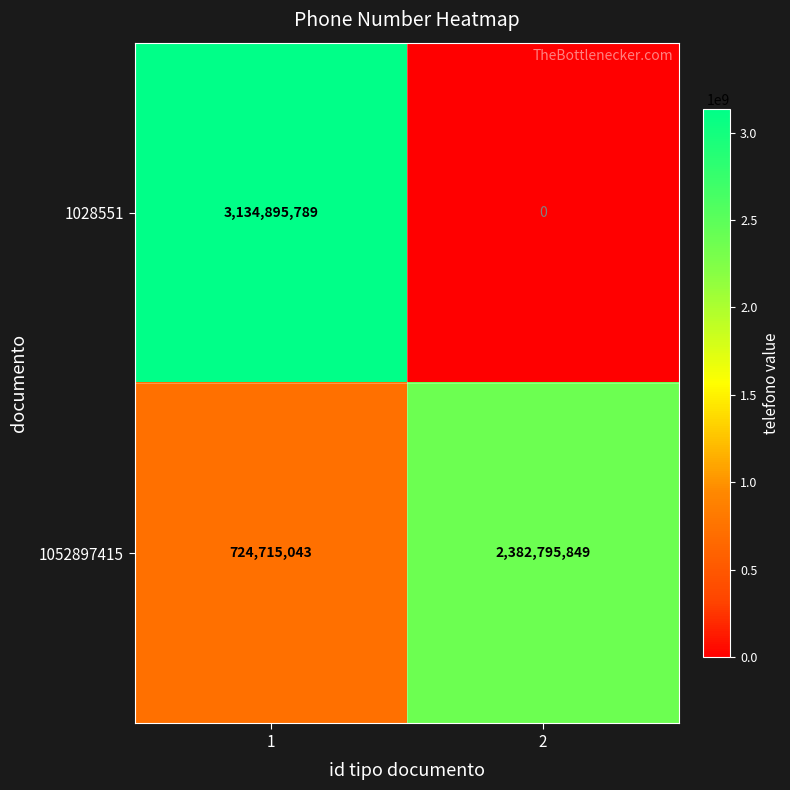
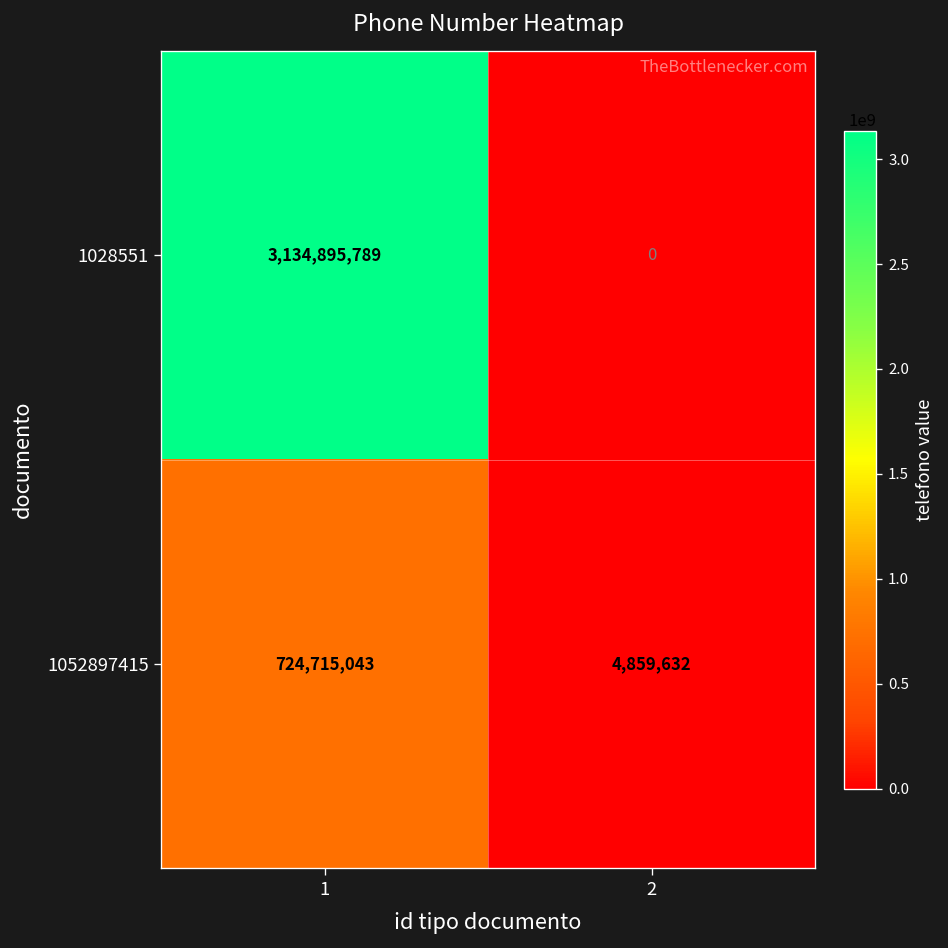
  {
    "1028551": {
      "1": "3,134,895,789"
    },
    "1052897415": {
      "1": "724,715,043",
-     "2": "2,382,795,849"
+     "2": "4,859,632"
    }
  }
